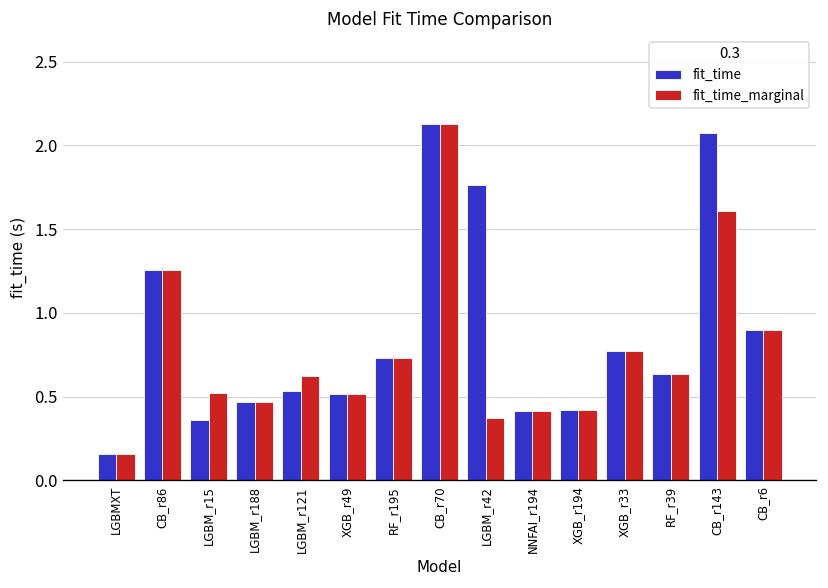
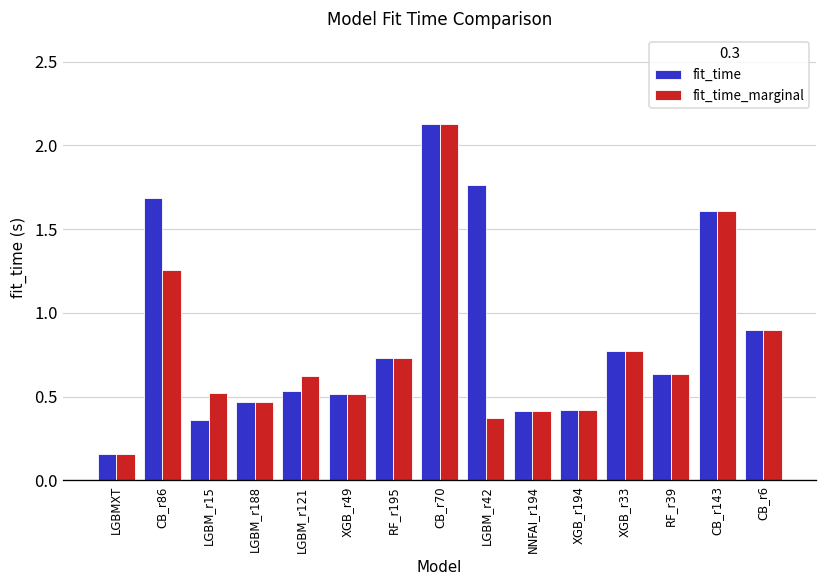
  {
    "fit_time": {
      "LGBMXT": 0.16,
-     "CB_r86": 1.25,
+     "CB_r86": 1.68,
      "LGBM_r15": 0.36,
      "LGBM_r188": 0.47,
      "LGBM_r121": 0.53,
      "XGB_r49": 0.52,
      "RF_r195": 0.73,
      "CB_r70": 2.13,
      "LGBM_r42": 1.76,
      "NNFAI_r194": 0.42,
      "XGB_r194": 0.42,
      "XGB_r33": 0.77,
      "RF_r39": 0.63,
-     "CB_r143": 2.08,
+     "CB_r143": 1.61,
      "CB_r6": 0.90
    },
    "fit_time_marginal": {
      "LGBMXT": 0.16,
      "CB_r86": 1.25,
      "LGBM_r15": 0.52,
      "LGBM_r188": 0.47,
      "LGBM_r121": 0.62,
      "XGB_r49": 0.52,
      "RF_r195": 0.73,
      "CB_r70": 2.13,
      "LGBM_r42": 0.37,
      "NNFAI_r194": 0.42,
      "XGB_r194": 0.42,
      "XGB_r33": 0.77,
      "RF_r39": 0.63,
      "CB_r143": 1.61,
      "CB_r6": 0.90
    }
  }
